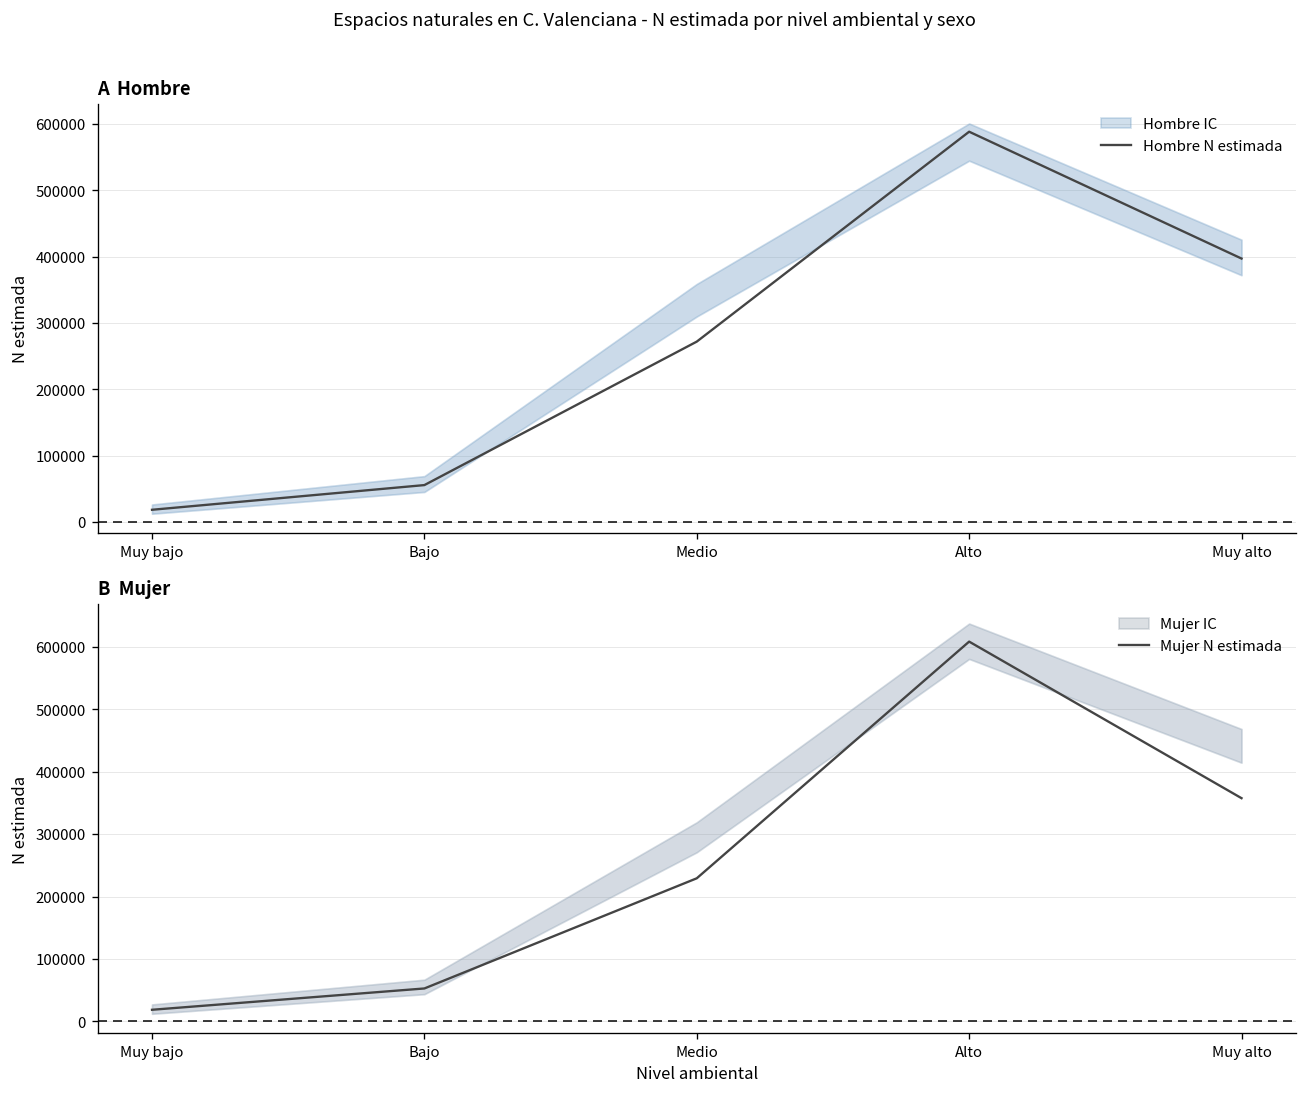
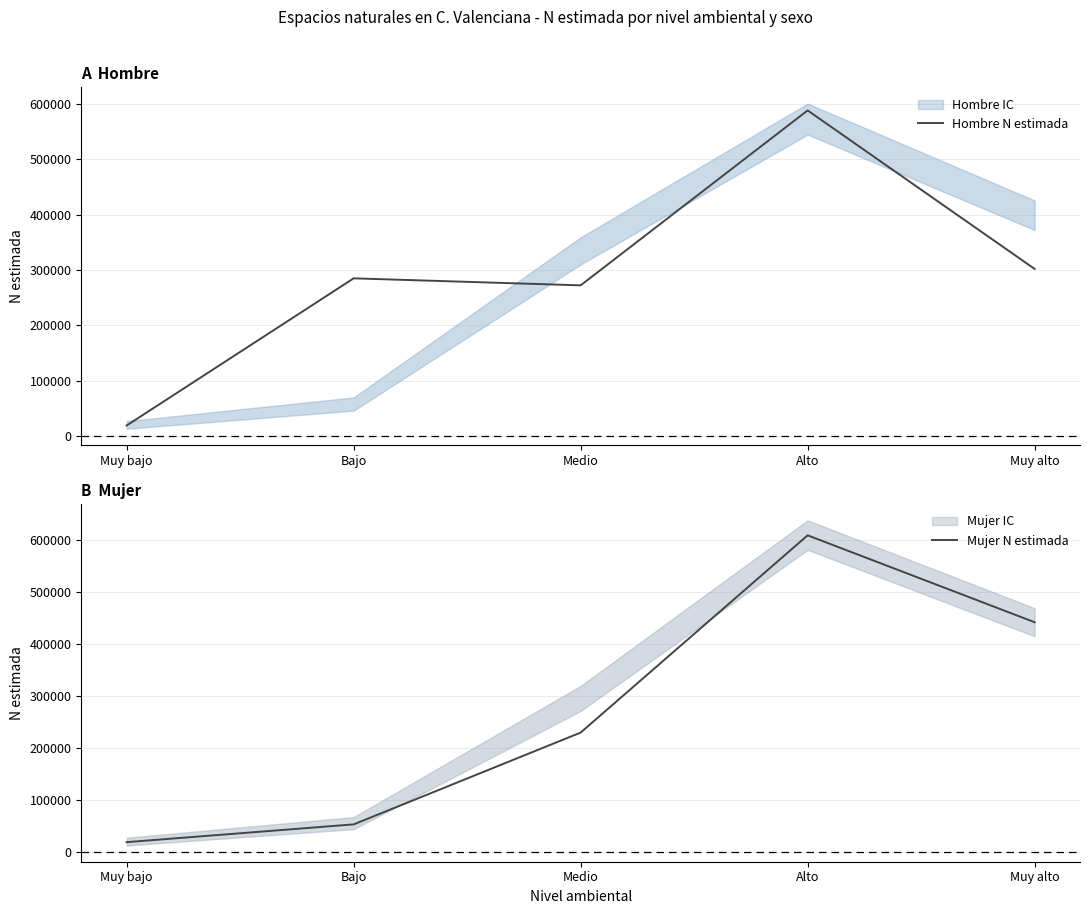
  {
    "A Hombre": {
      "Hombre N estimada": {
        "Muy bajo": 20000,
-       "Bajo": 60000,
+       "Bajo": 280000,
        "Medio": 270000,
        "Alto": 590000,
-       "Muy alto": 400000
+       "Muy alto": 300000
      }
    },
    "B Mujer": {
      "Mujer N estimada": {
        "Muy bajo": 20000,
        "Bajo": 50000,
        "Medio": 230000,
        "Alto": 610000,
-       "Muy alto": 360000
+       "Muy alto": 440000
      }
    }
  }
